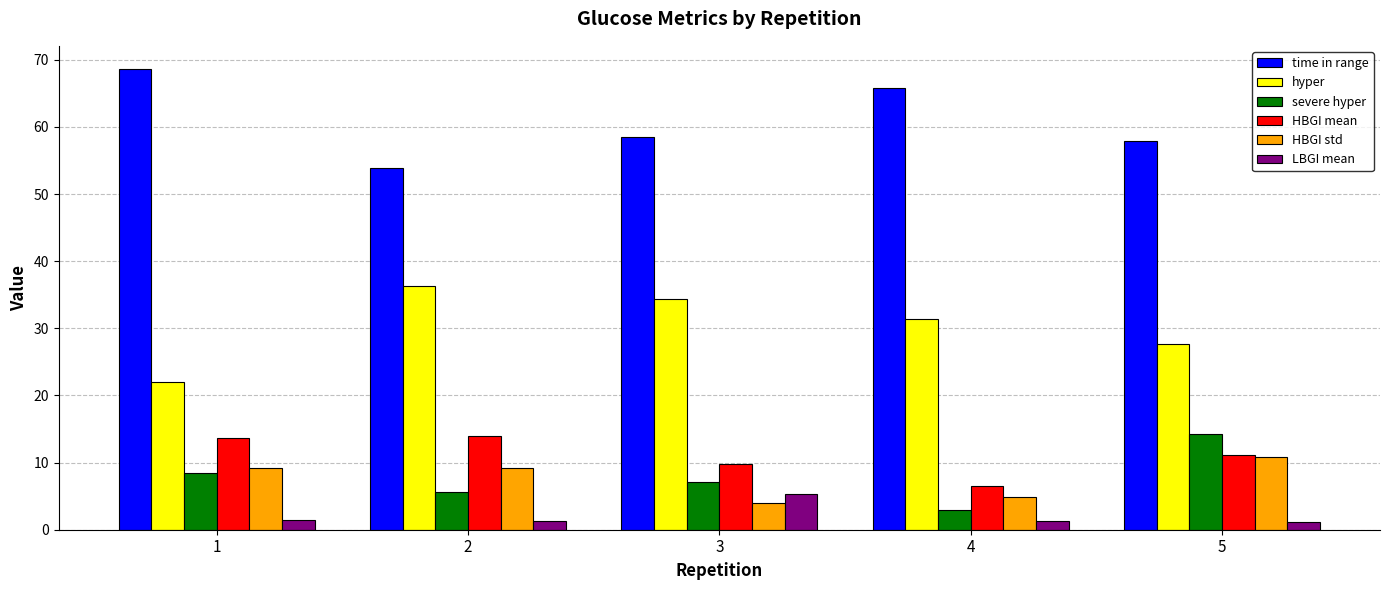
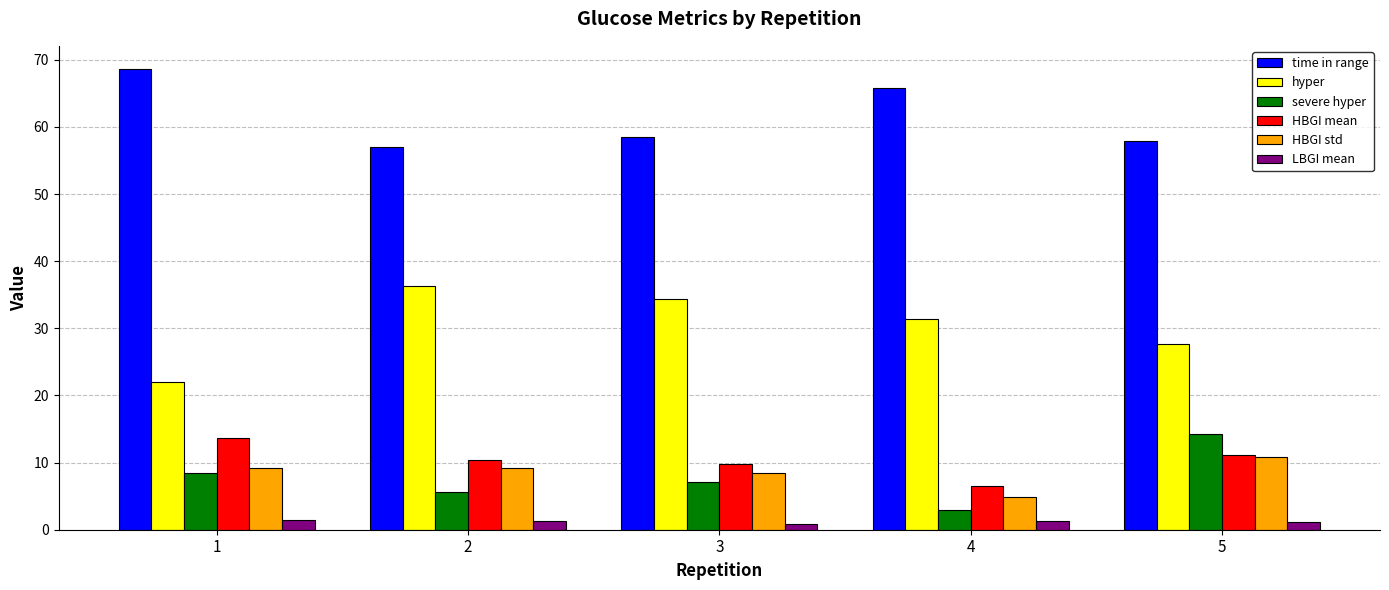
  {
    "time in range": {
      "1": 69,
-     "2": 54,
+     "2": 57,
      "3": 59,
      "4": 66,
      "5": 58
    },
    "hyper": {
      "1": 22,
      "2": 36,
      "3": 34,
      "4": 31,
      "5": 28
    },
    "severe hyper": {
      "1": 8,
      "2": 6,
      "3": 7,
      "4": 3,
      "5": 14
    },
    "HBGI mean": {
      "1": 14,
-     "2": 14,
+     "2": 10,
      "3": 10,
      "4": 7,
      "5": 11
    },
    "HBGI std": {
      "1": 9,
      "2": 9,
-     "3": 4,
+     "3": 8,
      "4": 5,
      "5": 11
    },
    "LBGI mean": {
      "1": 2,
      "2": 1,
-     "3": 5,
+     "3": 1,
      "4": 1,
      "5": 1
    }
  }
